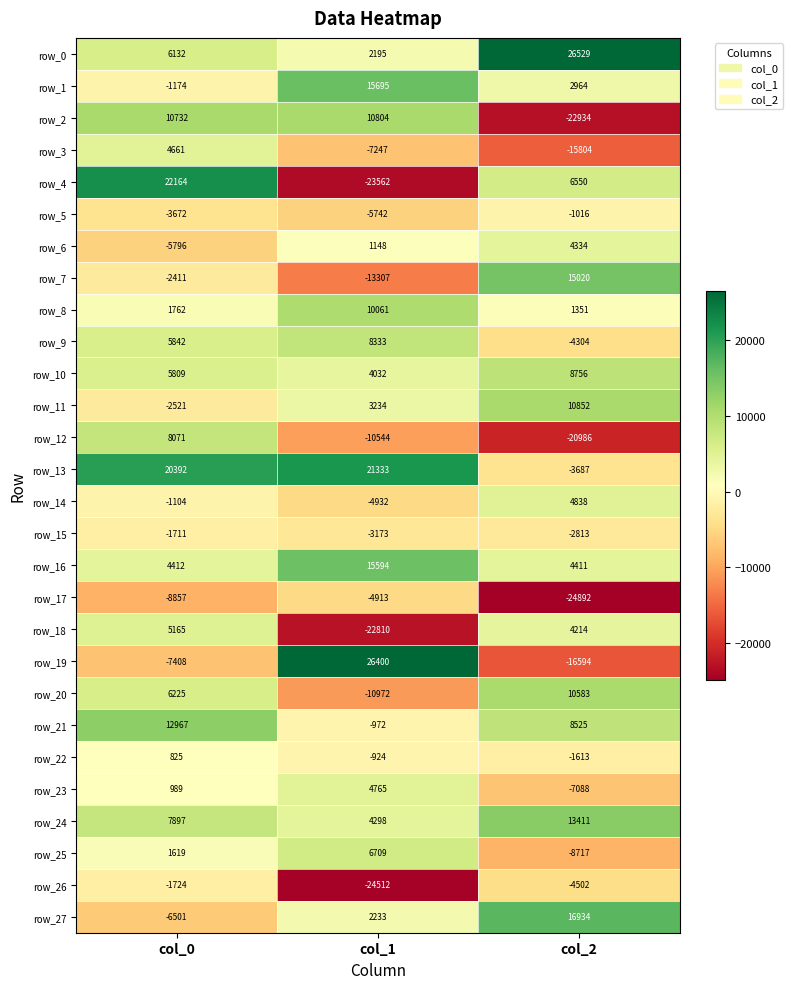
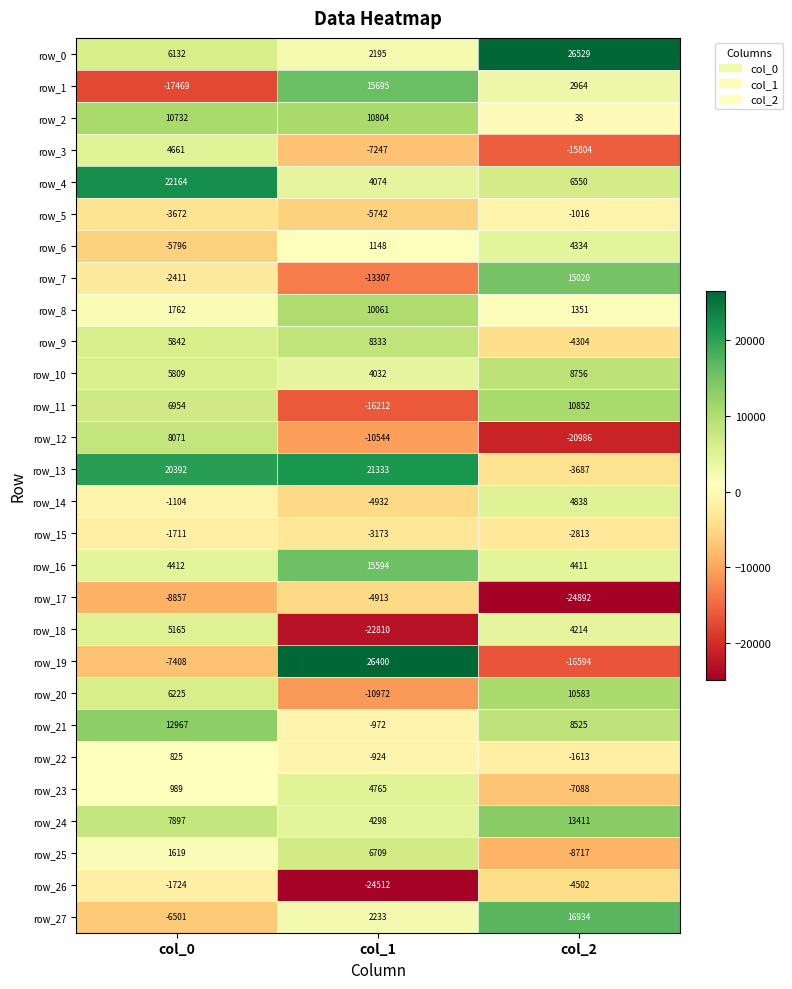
  {
    "row_0": {
      "col_0": 6132,
      "col_1": 2195,
      "col_2": 26529
    },
    "row_1": {
-     "col_0": -1174,
+     "col_0": -17469,
      "col_1": 15695,
      "col_2": 2964
    },
    "row_2": {
      "col_0": 10732,
      "col_1": 10804,
-     "col_2": -22934
+     "col_2": 38
    },
    "row_3": {
      "col_0": 4661,
      "col_1": -7247,
      "col_2": -15804
    },
    "row_4": {
      "col_0": 22164,
-     "col_1": -23562,
+     "col_1": 4074,
      "col_2": 6550
    },
    "row_5": {
      "col_0": -3672,
      "col_1": -5742,
      "col_2": -1016
    },
    "row_6": {
      "col_0": -5796,
      "col_1": 1148,
      "col_2": 4334
    },
    "row_7": {
      "col_0": -2411,
      "col_1": -13307,
      "col_2": 15020
    },
    "row_8": {
      "col_0": 1762,
      "col_1": 10061,
      "col_2": 1351
    },
    "row_9": {
      "col_0": 5842,
      "col_1": 8333,
      "col_2": -4304
    },
    "row_10": {
      "col_0": 5809,
      "col_1": 4032,
      "col_2": 8756
    },
    "row_11": {
-     "col_0": -2521,
-     "col_1": 3234,
+     "col_0": 6954,
+     "col_1": -16212,
      "col_2": 10852
    },
    "row_12": {
      "col_0": 8071,
      "col_1": -10544,
      "col_2": -20986
    },
    "row_13": {
      "col_0": 20392,
      "col_1": 21333,
      "col_2": -3687
    },
    "row_14": {
      "col_0": -1104,
      "col_1": -4932,
      "col_2": 4838
    },
    "row_15": {
      "col_0": -1711,
      "col_1": -3173,
      "col_2": -2813
    },
    "row_16": {
      "col_0": 4412,
      "col_1": 15594,
      "col_2": 4411
    },
    "row_17": {
      "col_0": -8857,
      "col_1": -4913,
      "col_2": -24892
    },
    "row_18": {
      "col_0": 5165,
      "col_1": -22810,
      "col_2": 4214
    },
    "row_19": {
      "col_0": -7408,
      "col_1": 26400,
      "col_2": -16594
    },
    "row_20": {
      "col_0": 6225,
      "col_1": -10972,
      "col_2": 10583
    },
    "row_21": {
      "col_0": 12967,
      "col_1": -972,
      "col_2": 8525
    },
    "row_22": {
      "col_0": 825,
      "col_1": -924,
      "col_2": -1613
    },
    "row_23": {
      "col_0": 989,
      "col_1": 4765,
      "col_2": -7088
    },
    "row_24": {
      "col_0": 7897,
      "col_1": 4298,
      "col_2": 13411
    },
    "row_25": {
      "col_0": 1619,
      "col_1": 6709,
      "col_2": -8717
    },
    "row_26": {
      "col_0": -1724,
      "col_1": -24512,
      "col_2": -4502
    },
    "row_27": {
      "col_0": -6501,
      "col_1": 2233,
      "col_2": 16934
    }
  }
